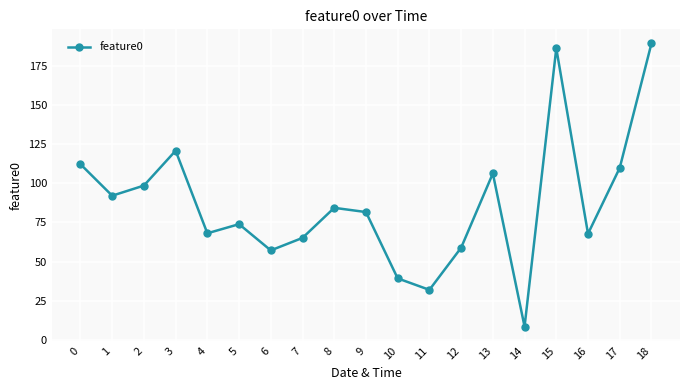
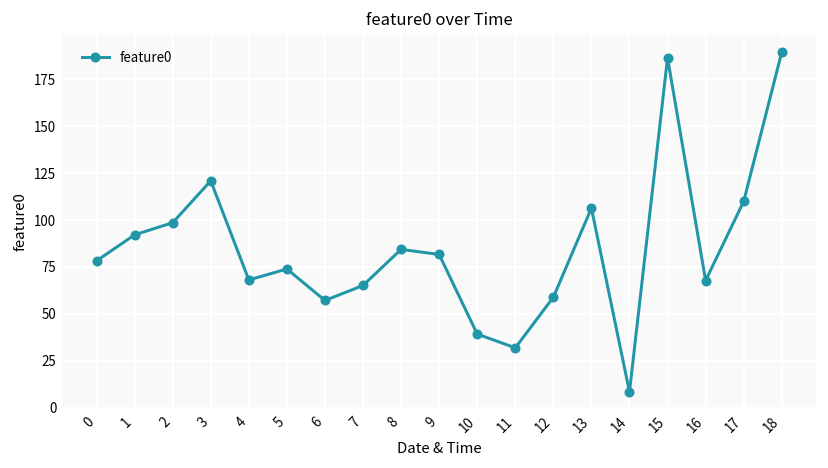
  {
-   "0": 112,
+   "0": 78,
    "1": 92,
    "2": 99,
    "3": 121,
    "4": 68,
    "5": 74,
    "6": 57,
    "7": 65,
    "8": 84,
    "9": 82,
    "10": 39,
    "11": 32,
    "12": 59,
    "13": 106,
    "14": 8,
    "15": 186,
    "16": 68,
    "17": 110,
    "18": 190
  }
